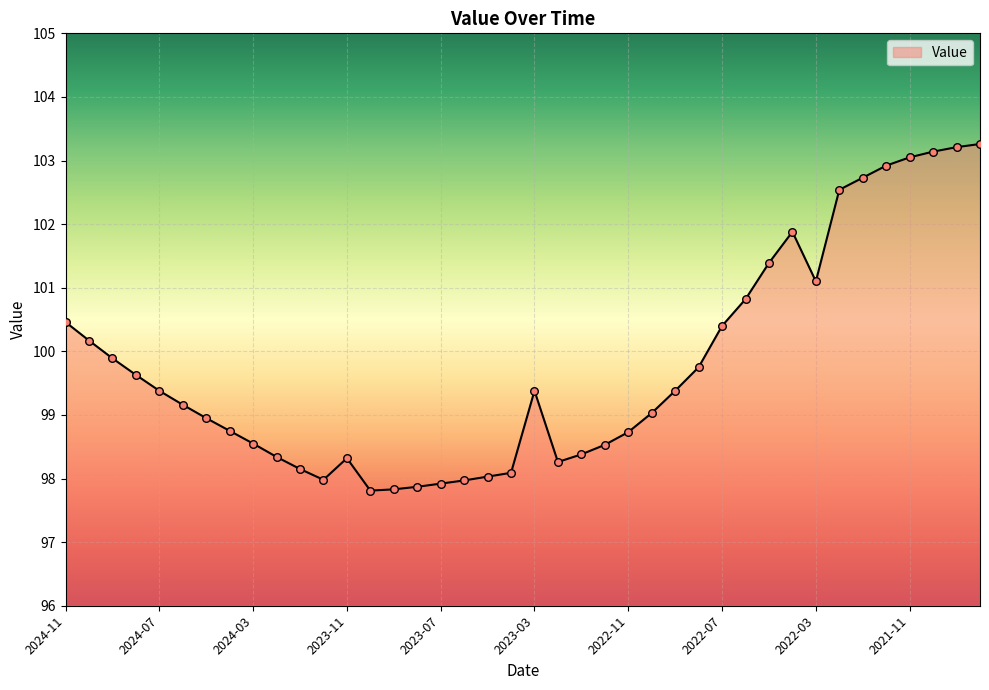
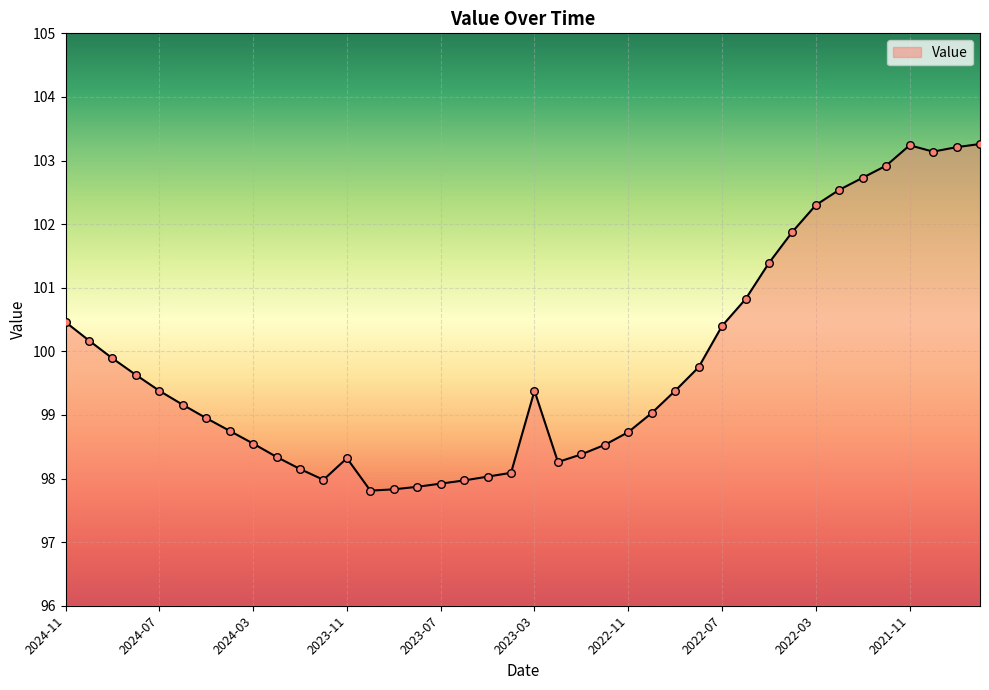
  {
    "2024-11": 100.5,
    "2024-07": 99.4,
    "2024-03": 98.6,
    "2023-11": 98.3,
    "2023-07": 97.9,
    "2023-03": 99.4,
    "2022-11": 98.7,
    "2022-07": 100.4,
-   "2022-03": 101.1,
-   "2021-11": 103.1
+   "2022-03": 102.3,
+   "2021-11": 103.2
  }
